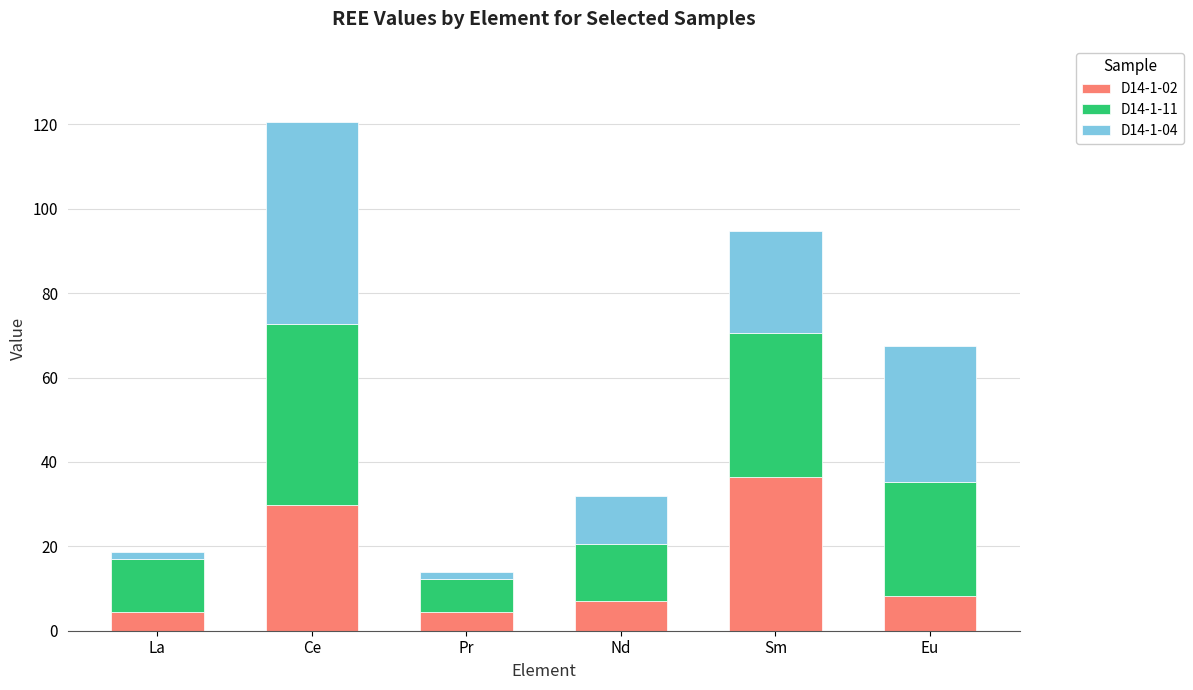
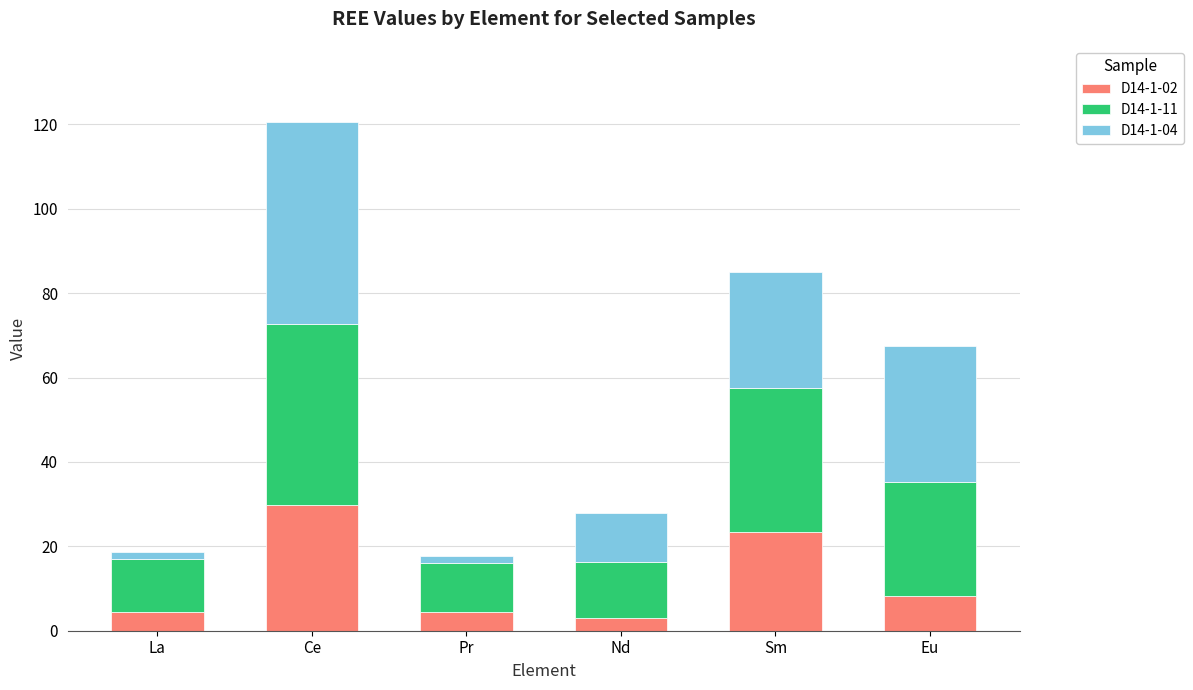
  {
    "D14-1-02": {
      "La": 4,
      "Ce": 30,
      "Pr": 4,
-     "Nd": 7,
-     "Sm": 36,
+     "Nd": 3,
+     "Sm": 23,
      "Eu": 8
    },
    "D14-1-11": {
      "La": 12,
      "Ce": 43,
-     "Pr": 8,
+     "Pr": 11,
      "Nd": 13,
      "Sm": 34,
      "Eu": 27
    },
    "D14-1-04": {
      "La": 2,
      "Ce": 48,
      "Pr": 2,
      "Nd": 12,
-     "Sm": 24,
+     "Sm": 27,
      "Eu": 32
    }
  }
